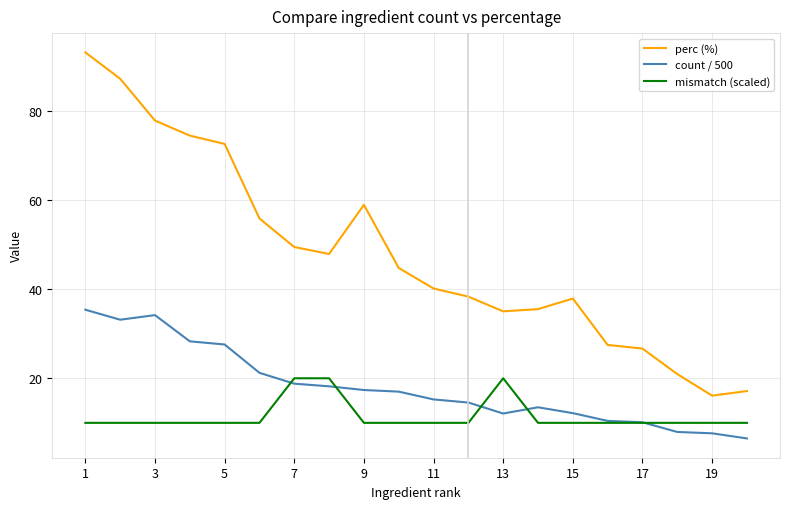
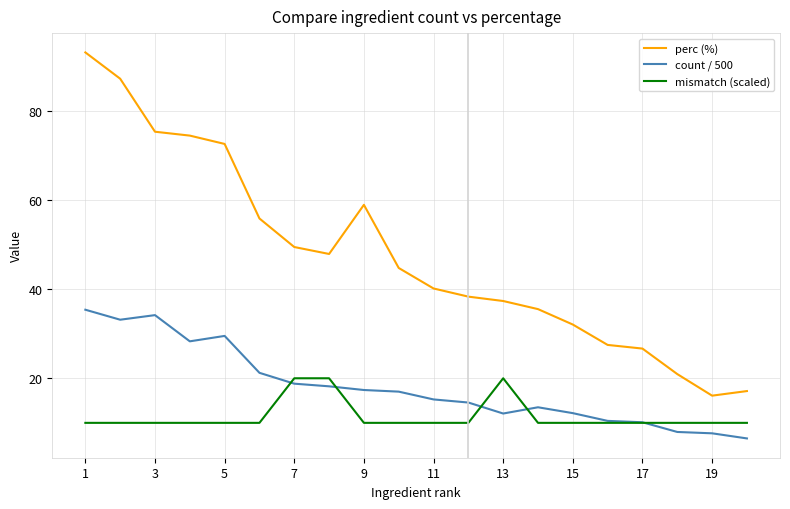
  {
    "perc (%)": {
      "1": 93,
-     "3": 78,
+     "3": 75,
      "5": 73,
      "7": 49,
      "9": 59,
      "11": 40,
-     "13": 35,
-     "15": 38,
+     "13": 37,
+     "15": 32,
      "17": 27,
      "19": 16
    },
    "count / 500": {
      "1": 35,
      "3": 34,
-     "5": 28,
+     "5": 30,
      "7": 19,
      "9": 17,
      "11": 15,
      "13": 12,
      "15": 12,
      "19": 8
    },
    "mismatch (scaled)": {
      "1": 10,
      "3": 10,
      "5": 10,
      "7": 20,
      "9": 10,
      "11": 10,
      "13": 20,
      "15": 10,
      "19": 10
    }
  }
